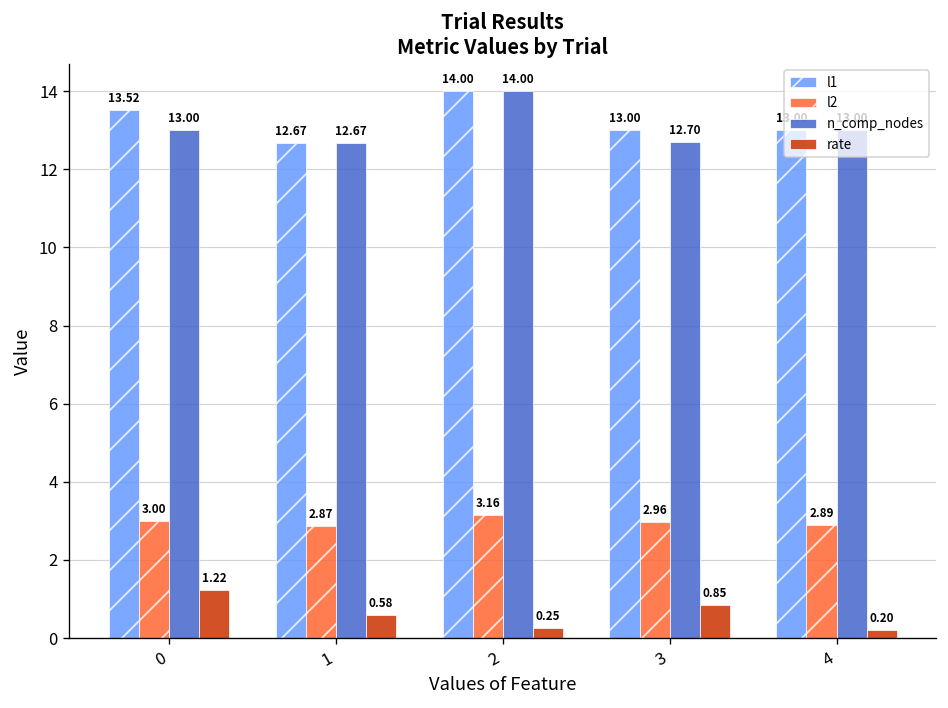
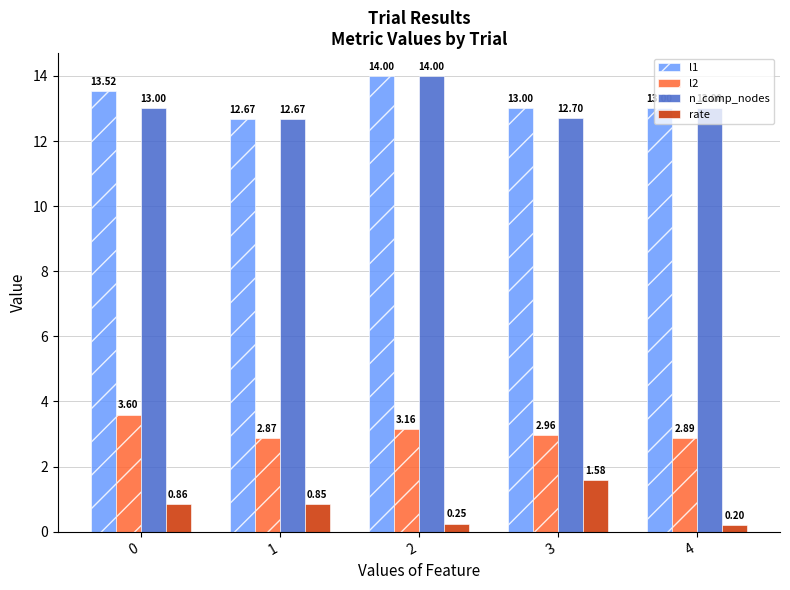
  {
    "l1": {
      "0": 13.52,
      "1": 12.67,
      "2": 14.00,
      "3": 13.00
    },
    "l2": {
-     "0": 3.00,
+     "0": 3.60,
      "1": 2.87,
      "2": 3.16,
      "3": 2.96,
      "4": 2.89
    },
    "n_comp_nodes": {
      "0": 13.00,
      "1": 12.67,
      "2": 14.00,
      "3": 12.70
    },
    "rate": {
-     "0": 1.22,
-     "1": 0.58,
+     "0": 0.86,
+     "1": 0.85,
      "2": 0.25,
-     "3": 0.85,
+     "3": 1.58,
      "4": 0.20
    }
  }
